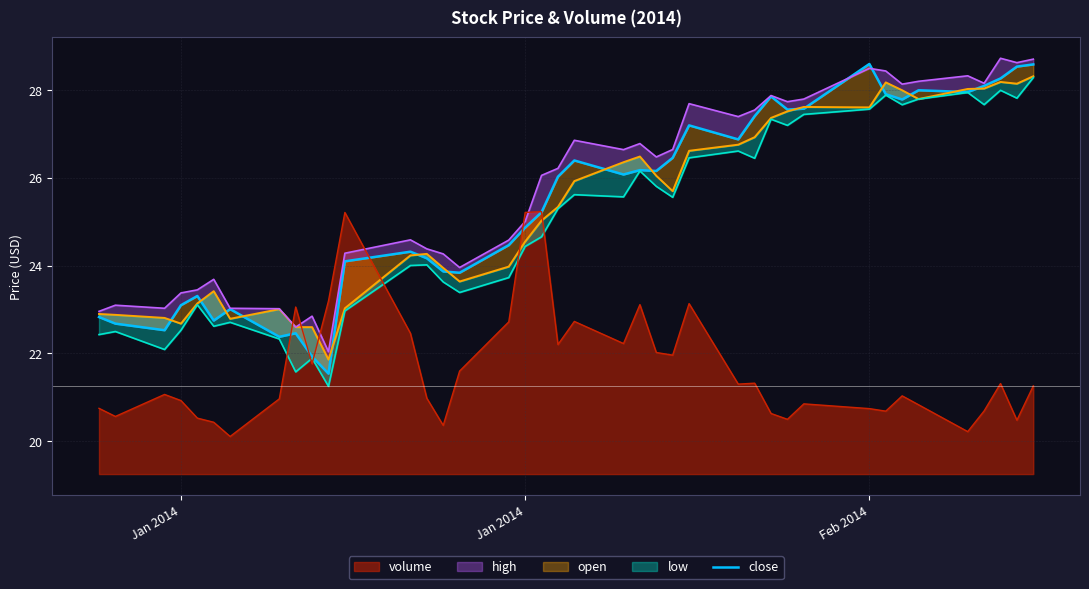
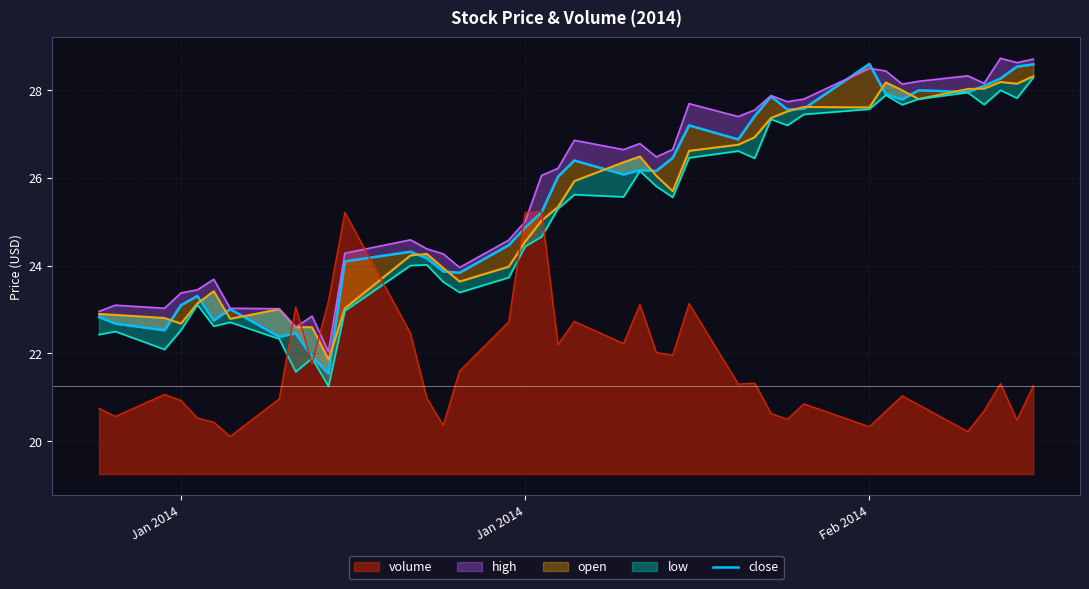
  {
    "volume": {
-     "Feb 2014": 20.7
+     "Feb 2014": 20.3
    }
  }
